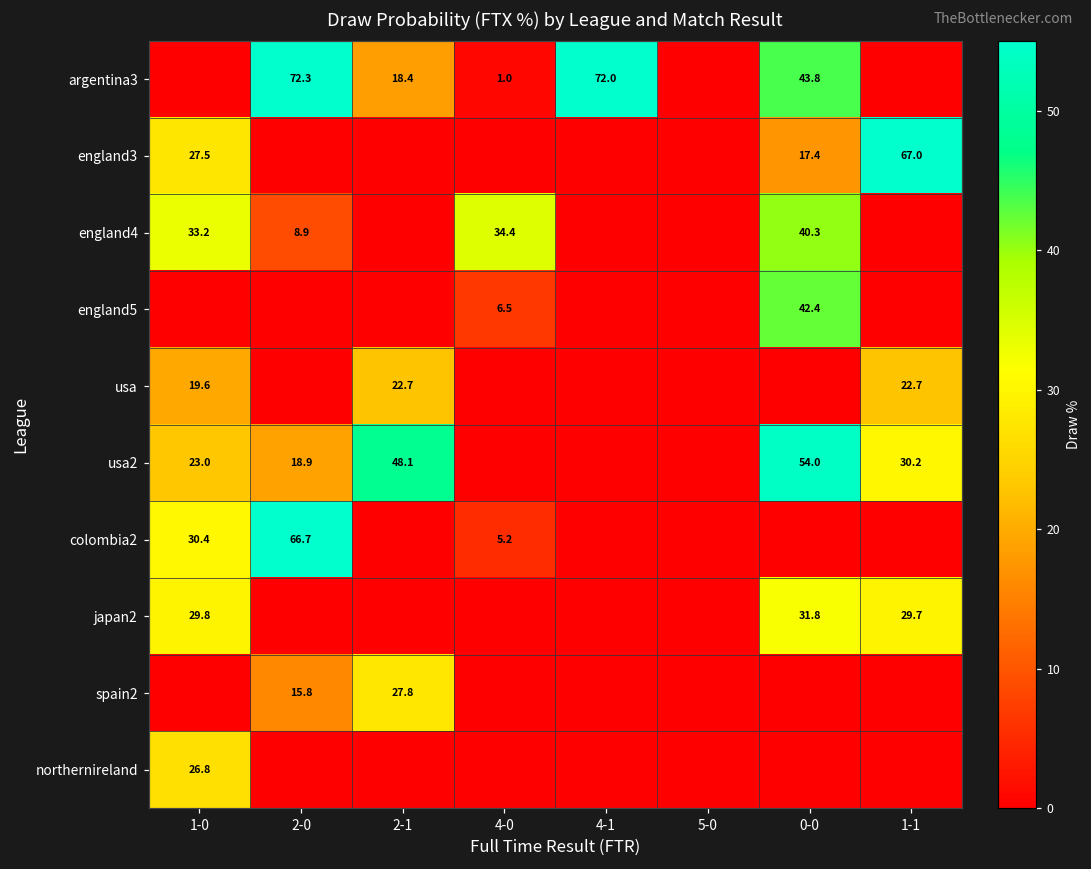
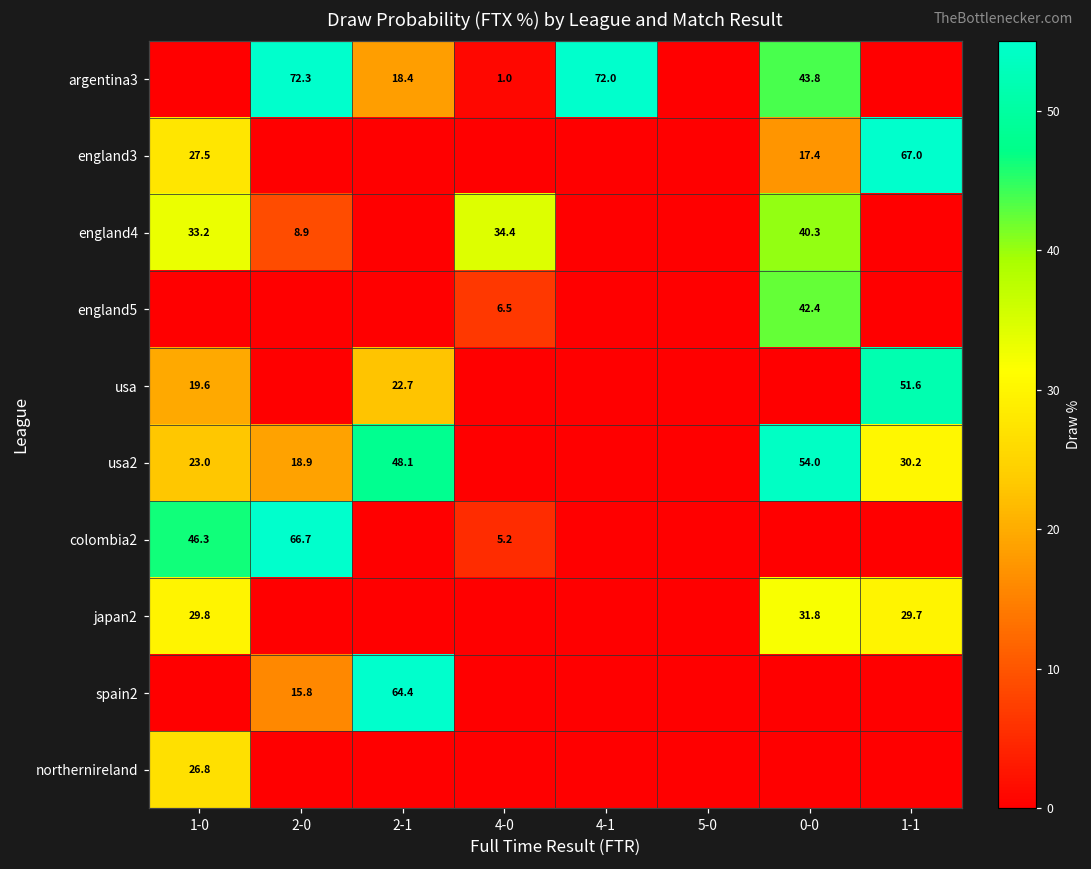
  {
    "argentina3": {
      "2-0": 72.3,
      "2-1": 18.4,
      "4-0": 1.0,
      "4-1": 72.0,
      "0-0": 43.8
    },
    "england3": {
      "1-0": 27.5,
      "0-0": 17.4,
      "1-1": 67.0
    },
    "england4": {
      "1-0": 33.2,
      "2-0": 8.9,
      "4-0": 34.4,
      "0-0": 40.3
    },
    "england5": {
      "4-0": 6.5,
      "0-0": 42.4
    },
    "usa": {
      "1-0": 19.6,
      "2-1": 22.7,
-     "1-1": 22.7
+     "1-1": 51.6
    },
    "usa2": {
      "1-0": 23.0,
      "2-0": 18.9,
      "2-1": 48.1,
      "0-0": 54.0,
      "1-1": 30.2
    },
    "colombia2": {
-     "1-0": 30.4,
+     "1-0": 46.3,
      "2-0": 66.7,
      "4-0": 5.2
    },
    "japan2": {
      "1-0": 29.8,
      "0-0": 31.8,
      "1-1": 29.7
    },
    "spain2": {
      "2-0": 15.8,
-     "2-1": 27.8
+     "2-1": 64.4
    },
    "northernireland": {
      "1-0": 26.8
    }
  }
